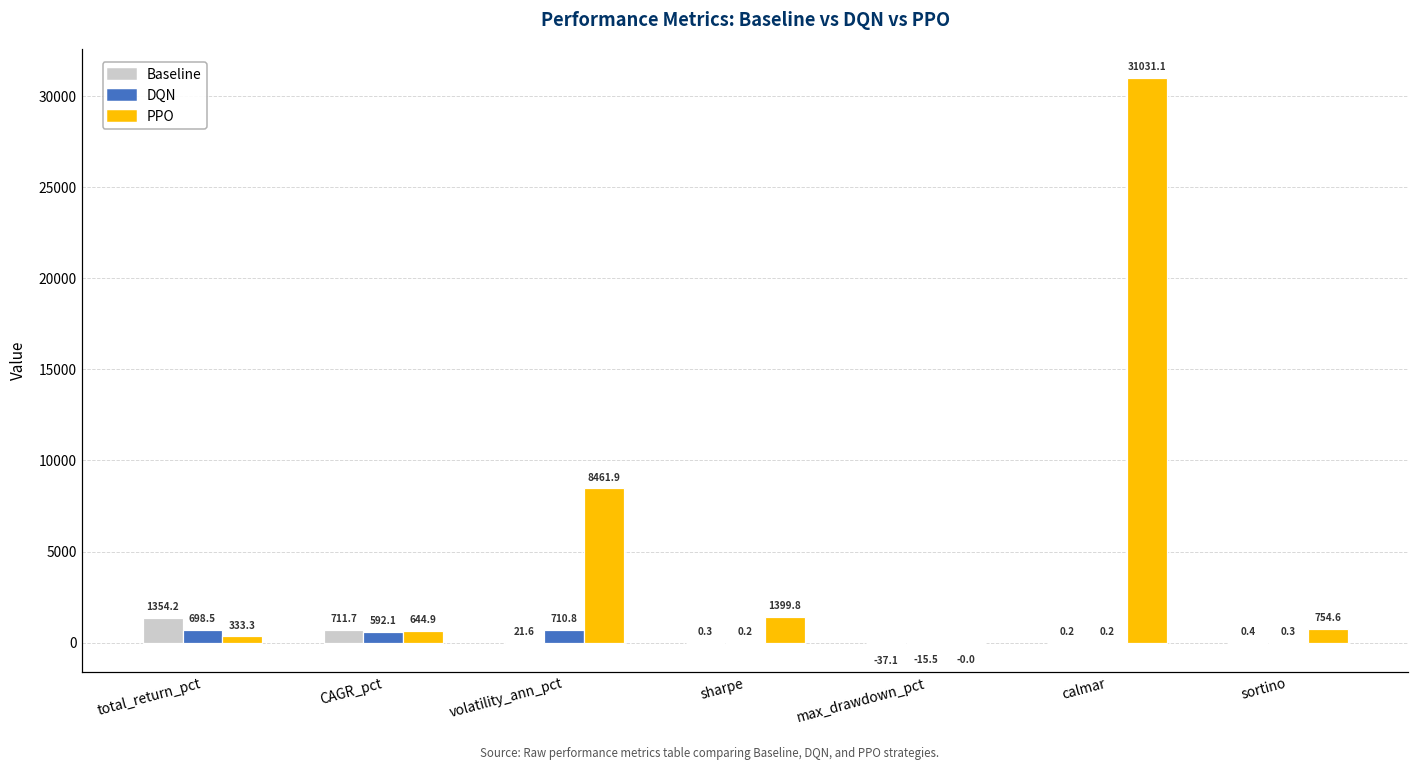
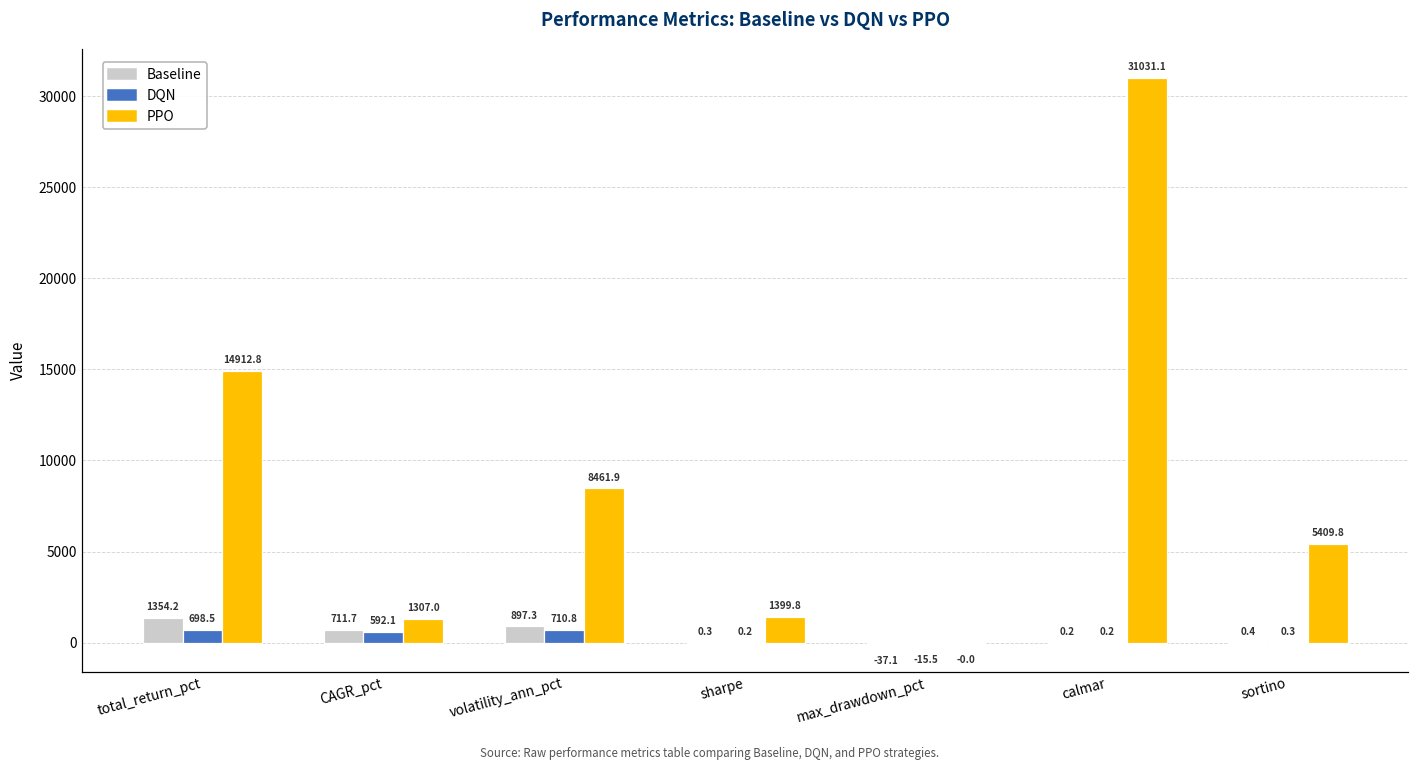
  {
    "Baseline": {
      "total_return_pct": 1354.2,
      "CAGR_pct": 711.7,
-     "volatility_ann_pct": 21.6,
+     "volatility_ann_pct": 897.3,
      "sharpe": 0.3,
      "max_drawdown_pct": -37.1,
      "calmar": 0.2,
      "sortino": 0.4
    },
    "DQN": {
      "total_return_pct": 698.5,
      "CAGR_pct": 592.1,
      "volatility_ann_pct": 710.8,
      "sharpe": 0.2,
      "max_drawdown_pct": -15.5,
      "calmar": 0.2,
      "sortino": 0.3
    },
    "PPO": {
-     "total_return_pct": 333.3,
-     "CAGR_pct": 644.9,
+     "total_return_pct": 14912.8,
+     "CAGR_pct": 1307.0,
      "volatility_ann_pct": 8461.9,
      "sharpe": 1399.8,
      "max_drawdown_pct": -0.0,
      "calmar": 31031.1,
-     "sortino": 754.6
+     "sortino": 5409.8
    }
  }
